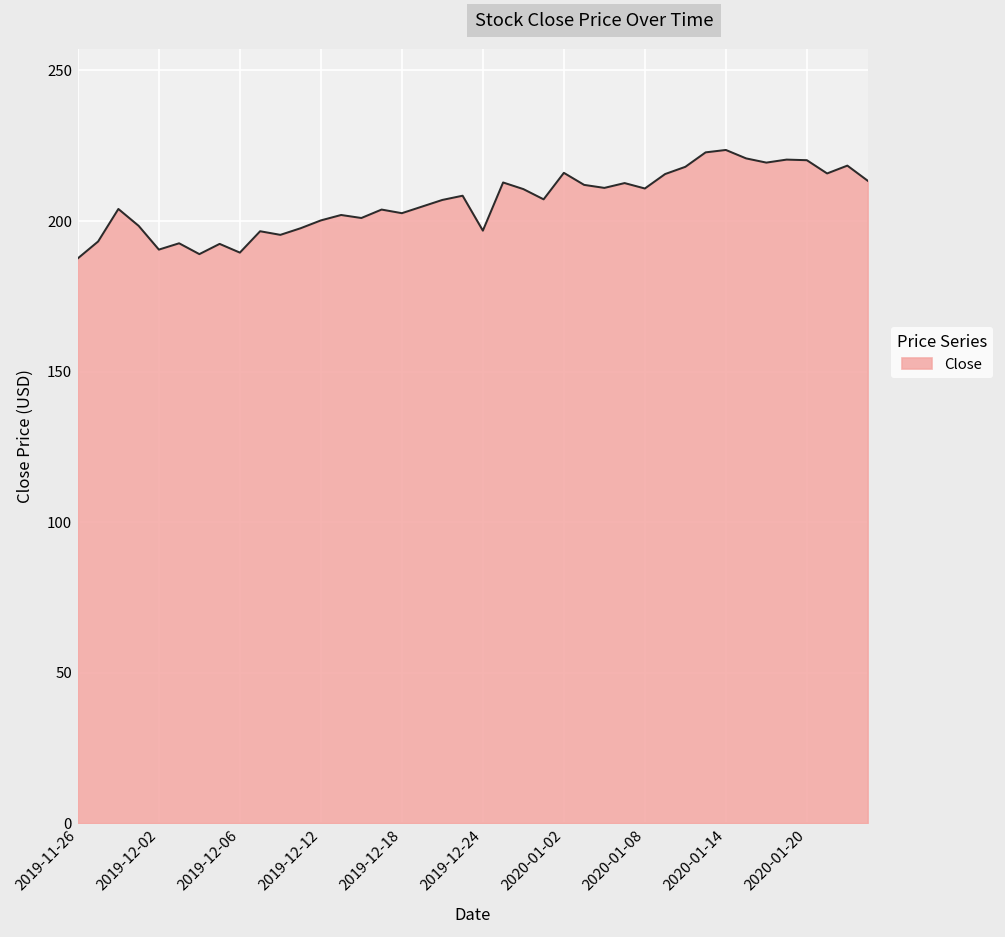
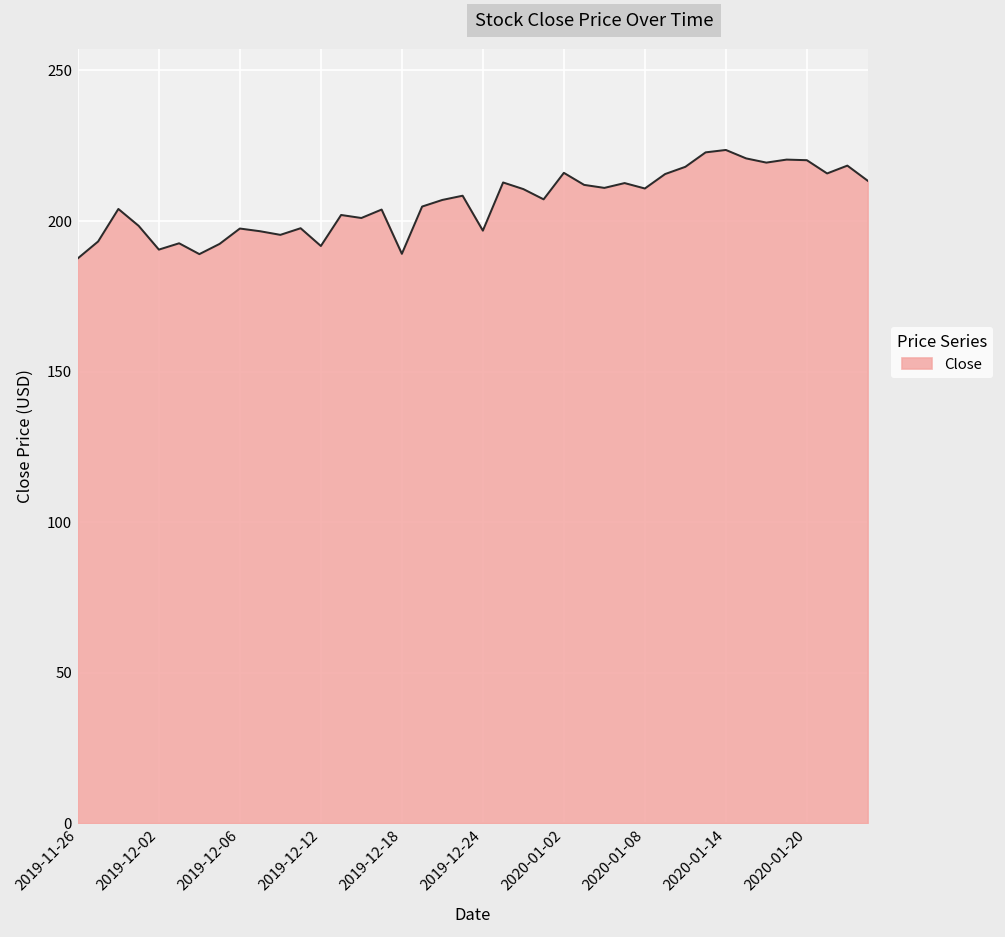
  {
    "2019-11-26": 188,
    "2019-12-02": 191,
-   "2019-12-06": 190,
-   "2019-12-12": 200,
-   "2019-12-18": 203,
+   "2019-12-06": 198,
+   "2019-12-12": 192,
+   "2019-12-18": 189,
    "2019-12-24": 197,
    "2020-01-02": 216,
    "2020-01-08": 211,
    "2020-01-14": 224,
    "2020-01-20": 220
  }
